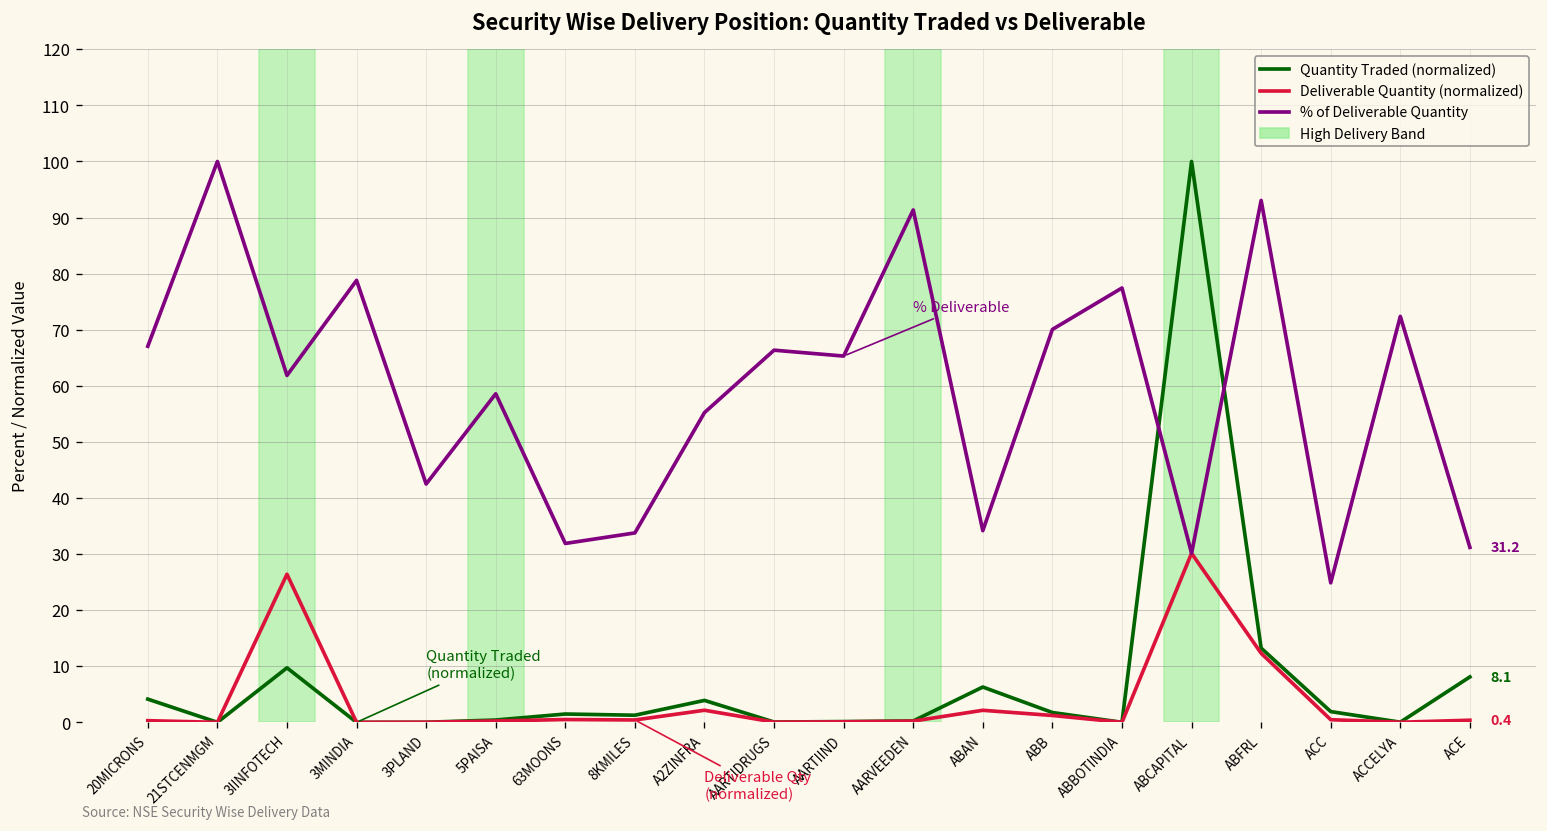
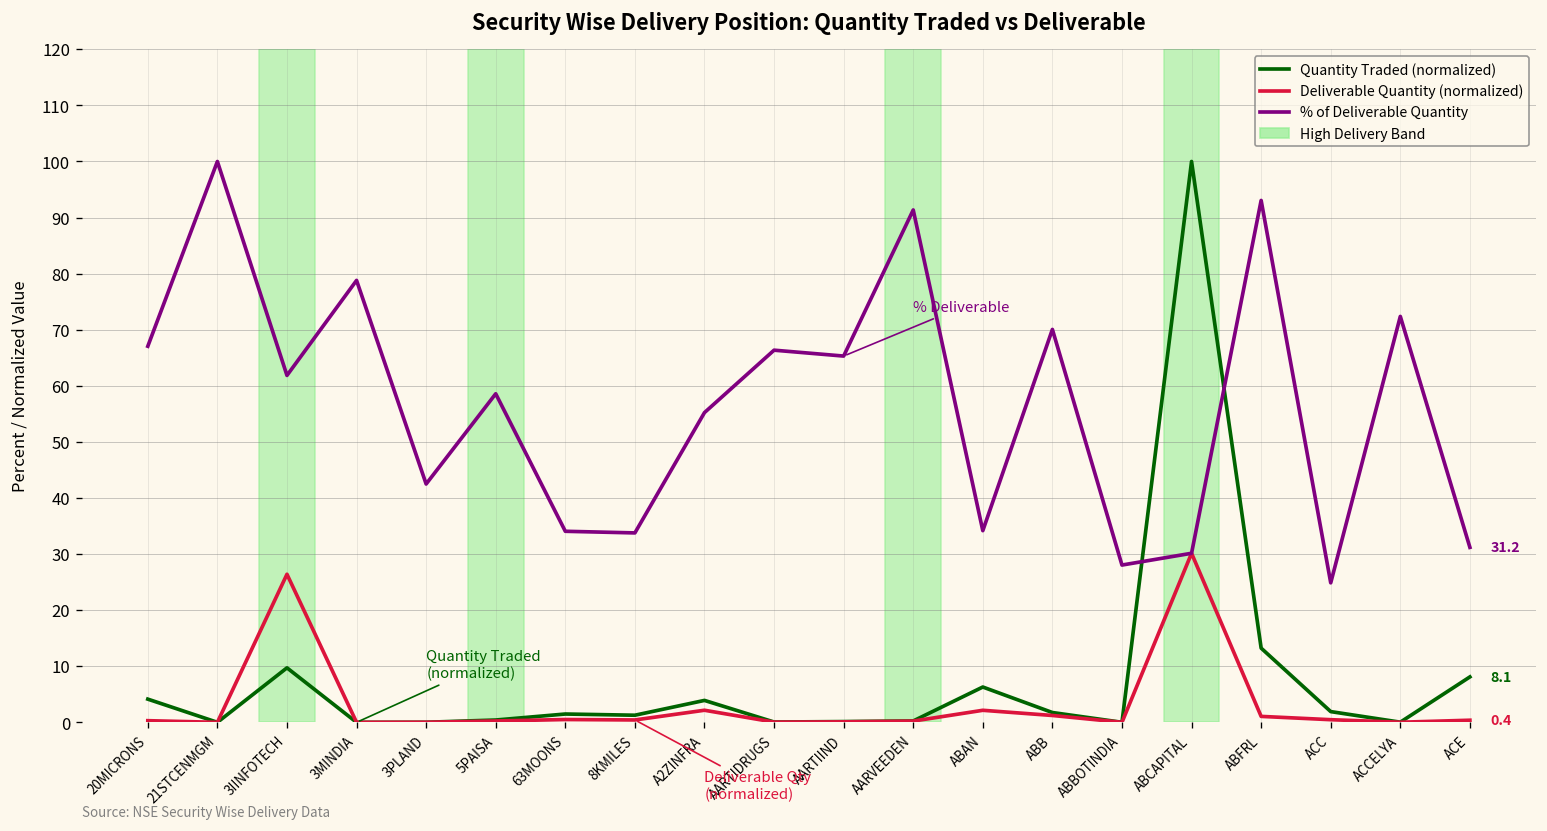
  {
    "Quantity Traded (normalized)": {
      "ACE": 8.1
    },
    "Deliverable Quantity (normalized)": {
      "20MICRONS": 0,
      "3IINFOTECH": 26,
      "63MOONS": 1,
      "8KMILES": 0,
      "A2ZINFRA": 2,
      "ABAN": 2,
-     "ABFRL": 12,
+     "ABFRL": 1,
      "ACC": 0
    },
    "% of Deliverable Quantity": {
      "20MICRONS": 67,
      "21STCENMGM": 100,
      "3IINFOTECH": 62,
      "3MINDIA": 79,
      "3PLAND": 43,
      "5PAISA": 59,
-     "63MOONS": 32,
+     "63MOONS": 34,
      "8KMILES": 34,
      "A2ZINFRA": 55,
      "AARTIDRUGS": 66,
      "AARTIIND": 65,
      "AARVEEDEN": 91,
      "ABAN": 34,
      "ABB": 70,
-     "ABBOTINDIA": 77,
+     "ABBOTINDIA": 28,
      "ABFRL": 93,
      "ACC": 25,
      "ACCELYA": 72
    }
  }
